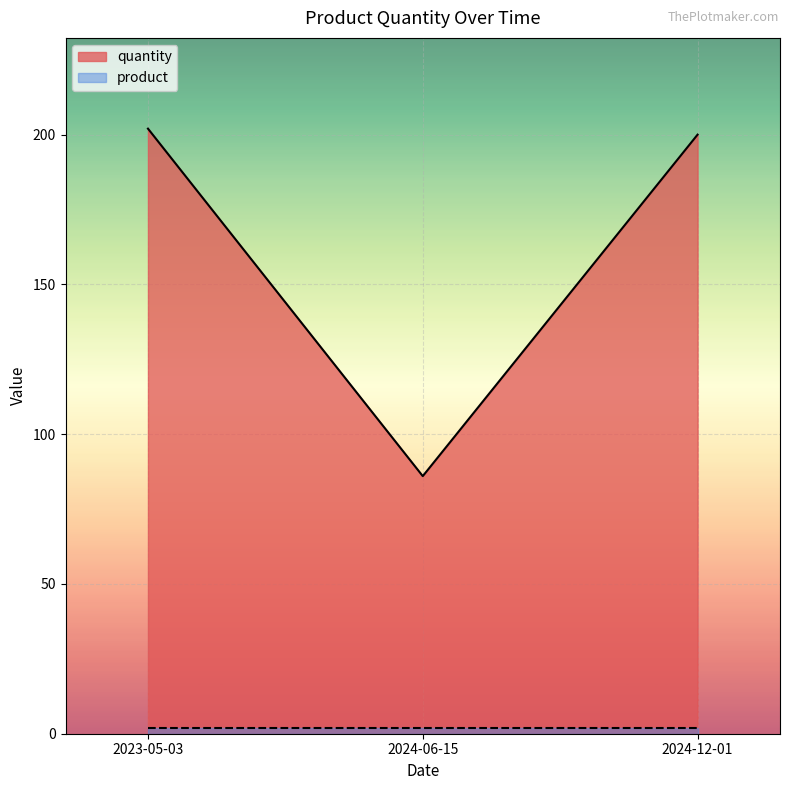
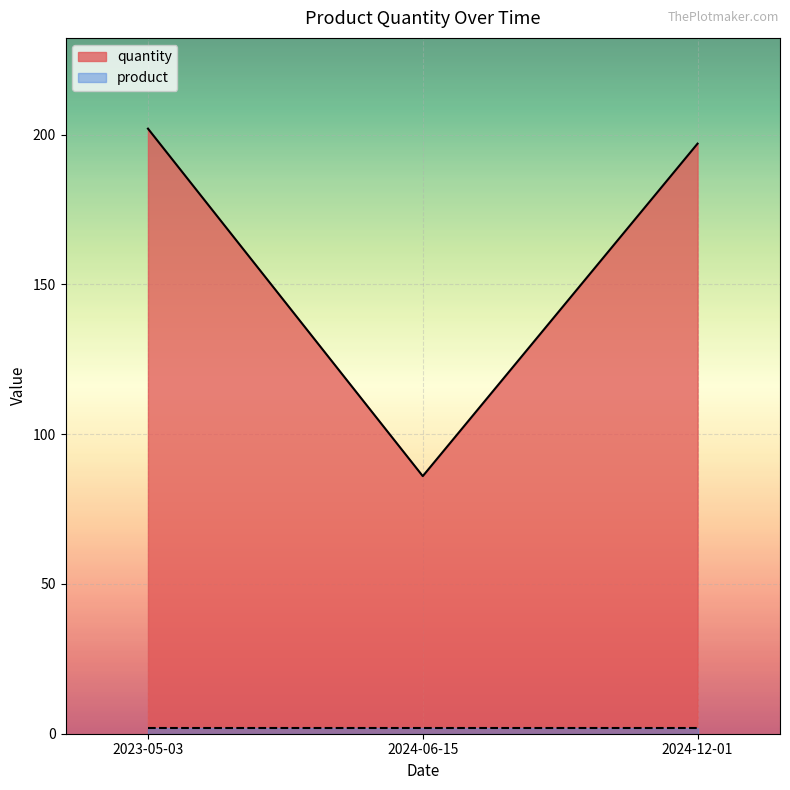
  {
    "quantity": {
      "2023-05-03": 202,
      "2024-06-15": 86,
-     "2024-12-01": 200
+     "2024-12-01": 197
    },
    "product": {
      "2023-05-03": 2,
      "2024-06-15": 2,
      "2024-12-01": 2
    }
  }
